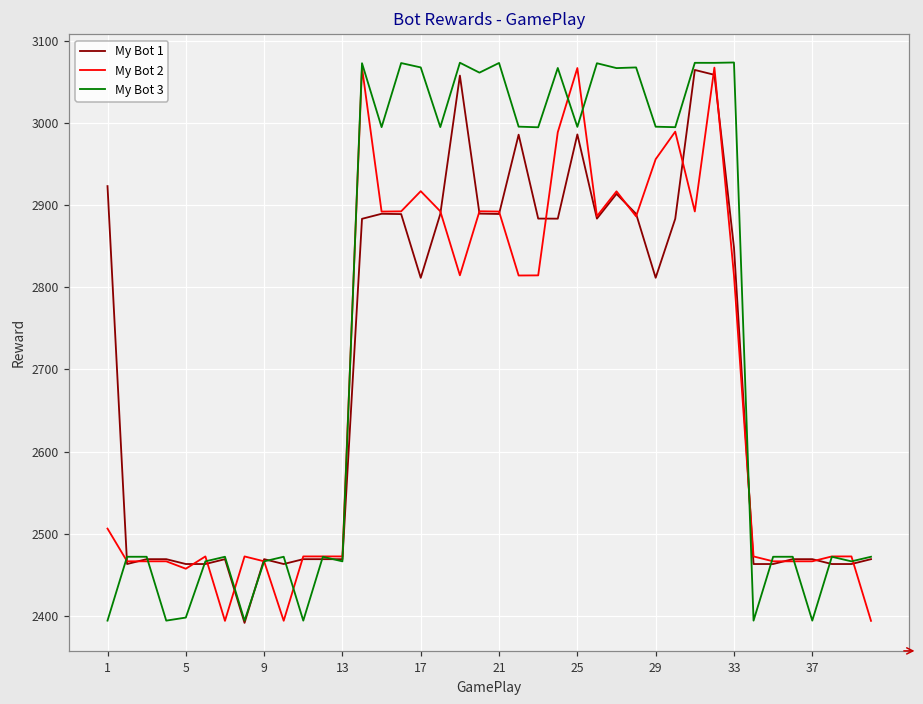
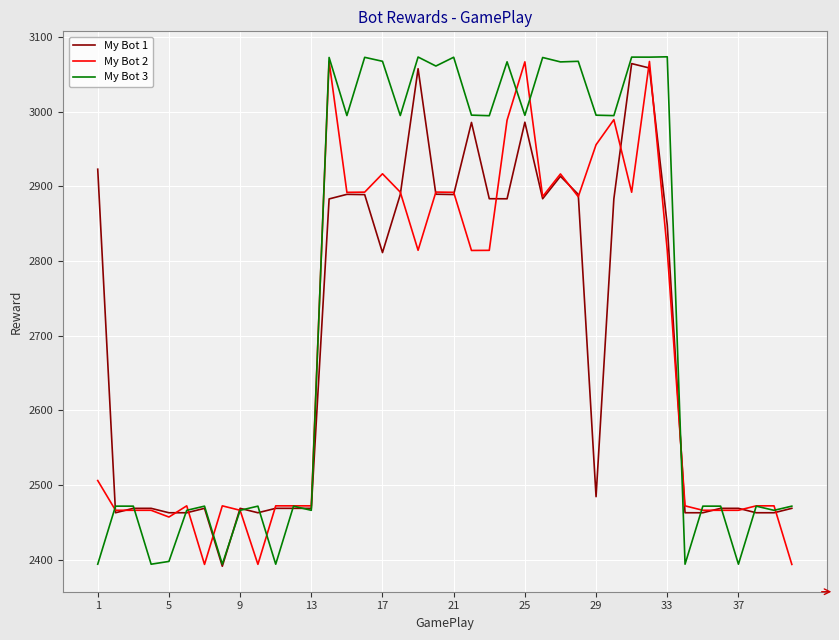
  {
    "My Bot 1": {
      "1": 2920,
      "5": 2460,
      "17": 2810,
      "25": 2990,
-     "29": 2810,
+     "29": 2480,
      "33": 2850
    },
    "My Bot 2": {
      "1": 2510,
      "5": 2460,
      "17": 2920,
      "25": 3070,
      "29": 2960,
      "33": 2810
    },
    "My Bot 3": {
      "1": 2390,
      "5": 2400,
      "17": 3070,
      "21": 3070,
      "25": 3000,
      "29": 3000,
      "33": 3070,
      "37": 2390
    }
  }
